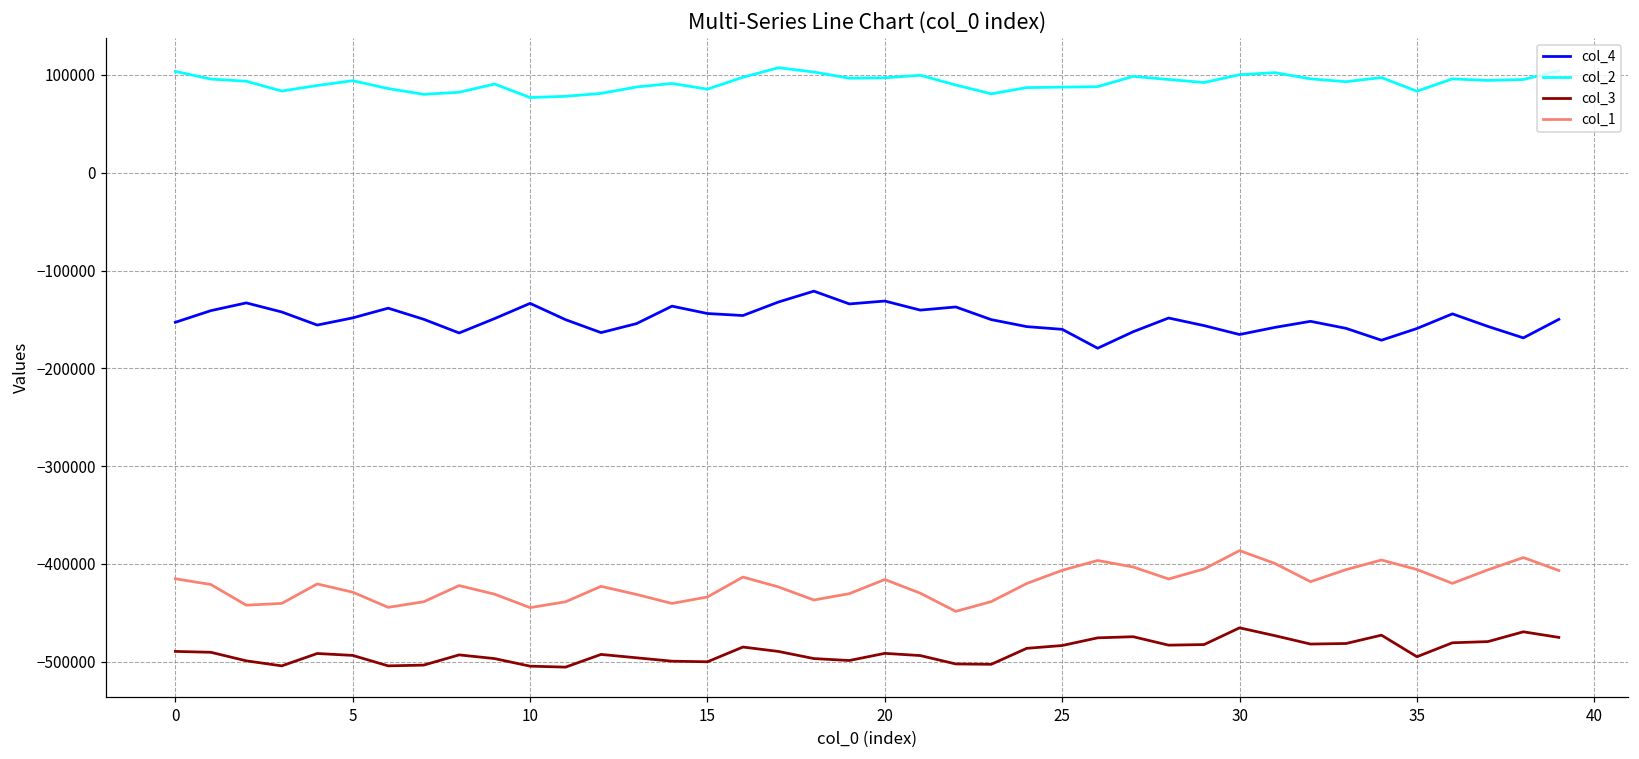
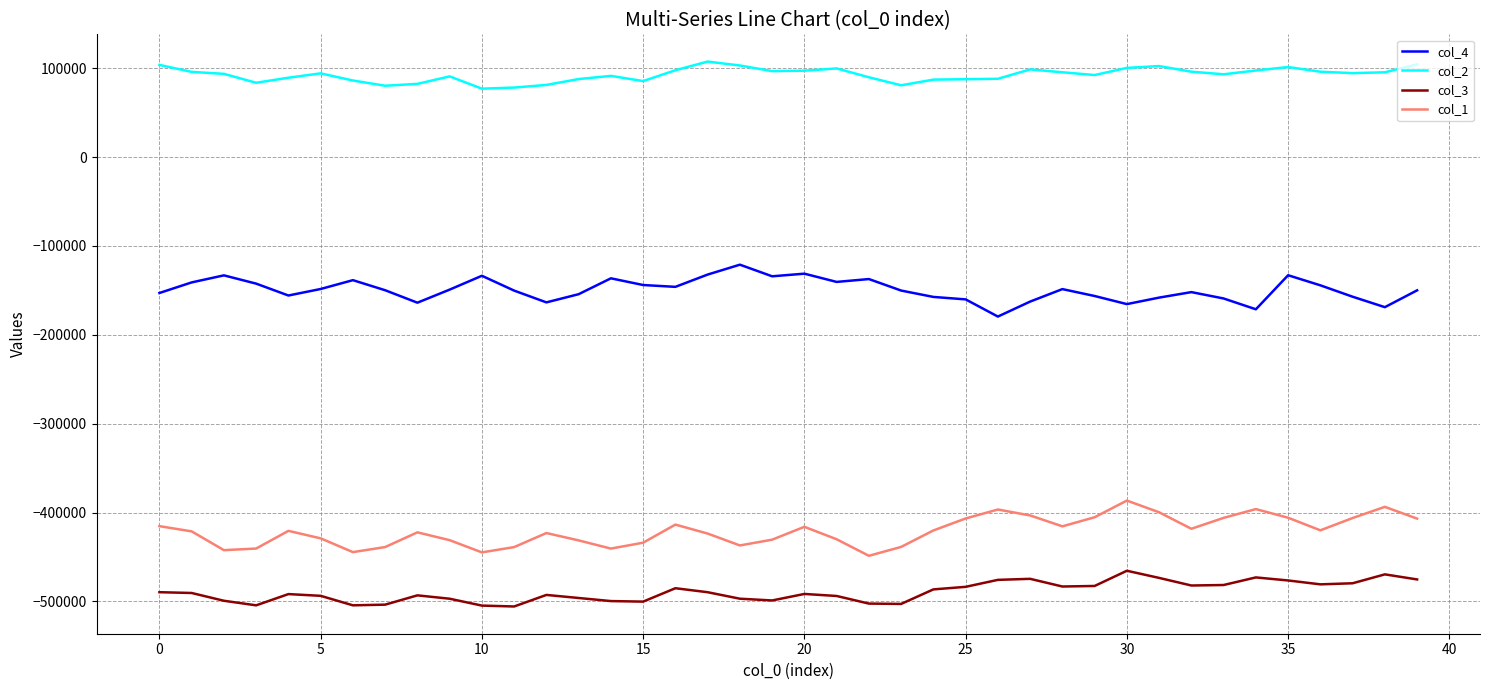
  {
    "col_4": {
      "0": -150000,
      "5": -150000,
      "10": -130000,
      "15": -140000,
      "20": -130000,
      "25": -160000,
      "30": -170000,
-     "35": -160000
+     "35": -130000
    },
    "col_2": {
      "0": 100000,
      "5": 90000,
      "10": 80000,
      "15": 90000,
      "20": 100000,
      "25": 90000,
      "30": 100000,
-     "35": 80000
+     "35": 100000
    },
    "col_3": {
      "0": -490000,
      "5": -490000,
      "10": -500000,
      "15": -500000,
      "20": -490000,
      "25": -480000,
      "30": -470000,
-     "35": -500000
+     "35": -480000
    },
    "col_1": {
      "0": -420000,
      "5": -430000,
      "10": -440000,
      "15": -430000,
      "20": -420000,
      "25": -410000,
      "30": -390000,
      "35": -410000
    }
  }
